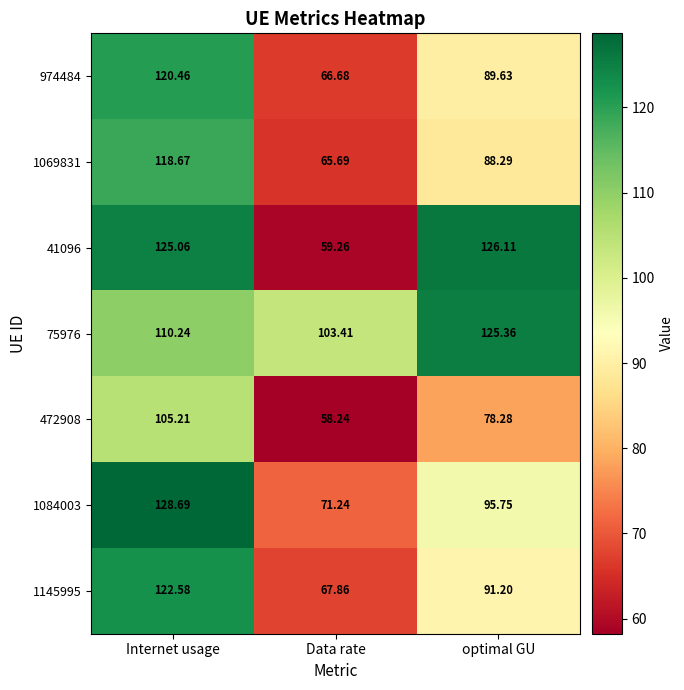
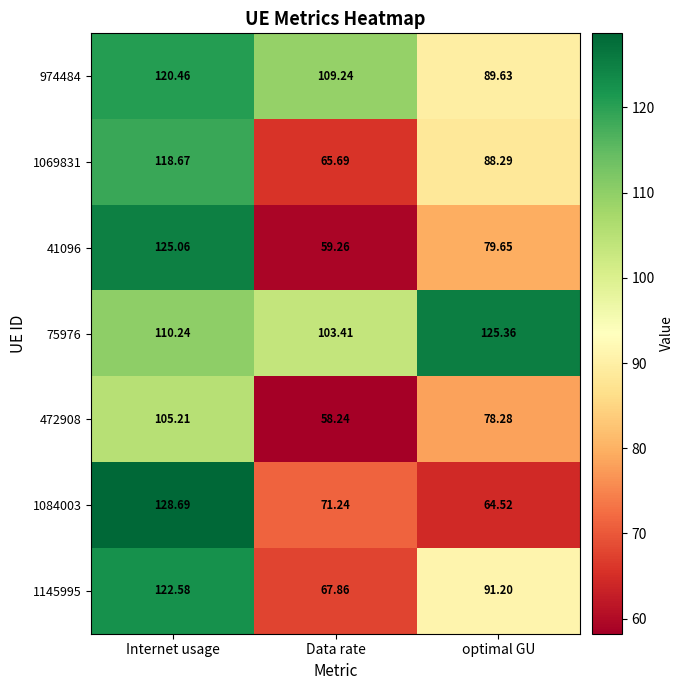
  {
    "974484": {
      "Internet usage": 120.46,
-     "Data rate": 66.68,
+     "Data rate": 109.24,
      "optimal GU": 89.63
    },
    "1069831": {
      "Internet usage": 118.67,
      "Data rate": 65.69,
      "optimal GU": 88.29
    },
    "41096": {
      "Internet usage": 125.06,
      "Data rate": 59.26,
-     "optimal GU": 126.11
+     "optimal GU": 79.65
    },
    "75976": {
      "Internet usage": 110.24,
      "Data rate": 103.41,
      "optimal GU": 125.36
    },
    "472908": {
      "Internet usage": 105.21,
      "Data rate": 58.24,
      "optimal GU": 78.28
    },
    "1084003": {
      "Internet usage": 128.69,
      "Data rate": 71.24,
-     "optimal GU": 95.75
+     "optimal GU": 64.52
    },
    "1145995": {
      "Internet usage": 122.58,
      "Data rate": 67.86,
      "optimal GU": 91.20
    }
  }
